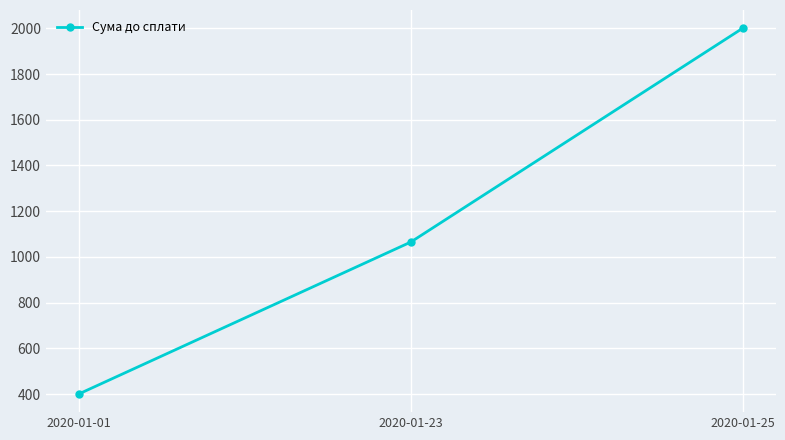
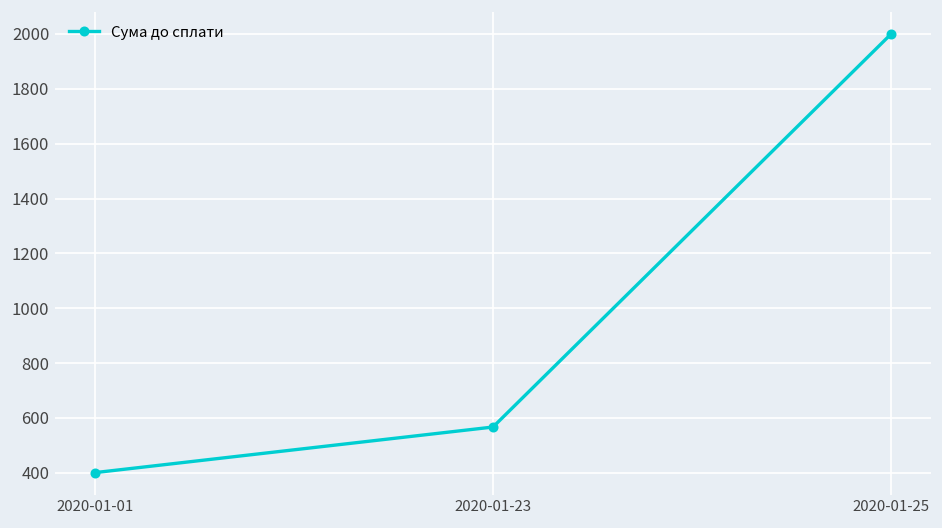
  {
    "2020-01-01": 400,
-   "2020-01-23": 1070,
+   "2020-01-23": 570,
    "2020-01-25": 2000
  }
